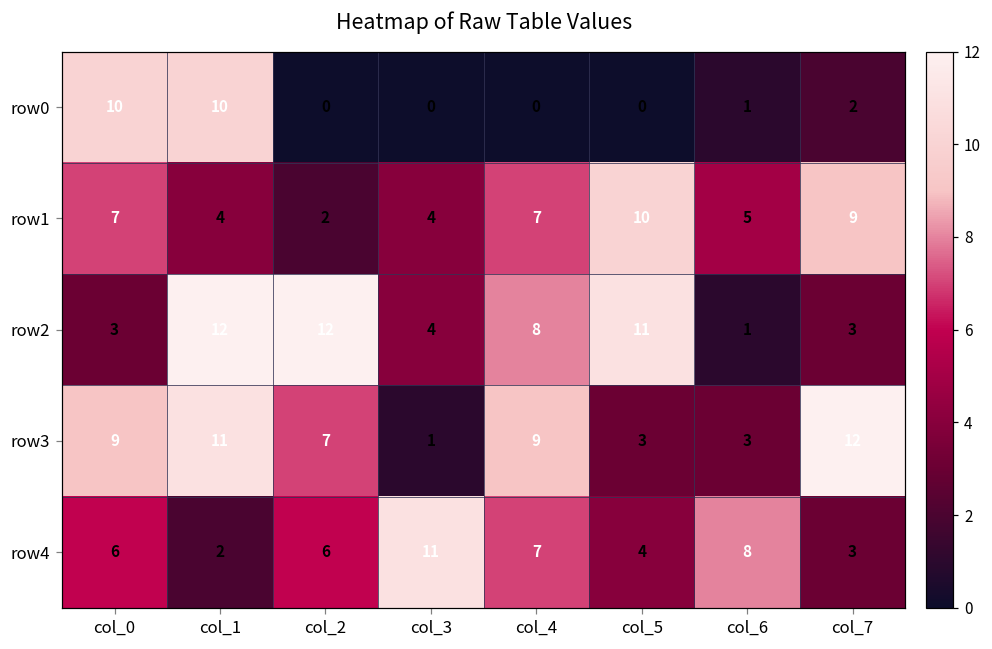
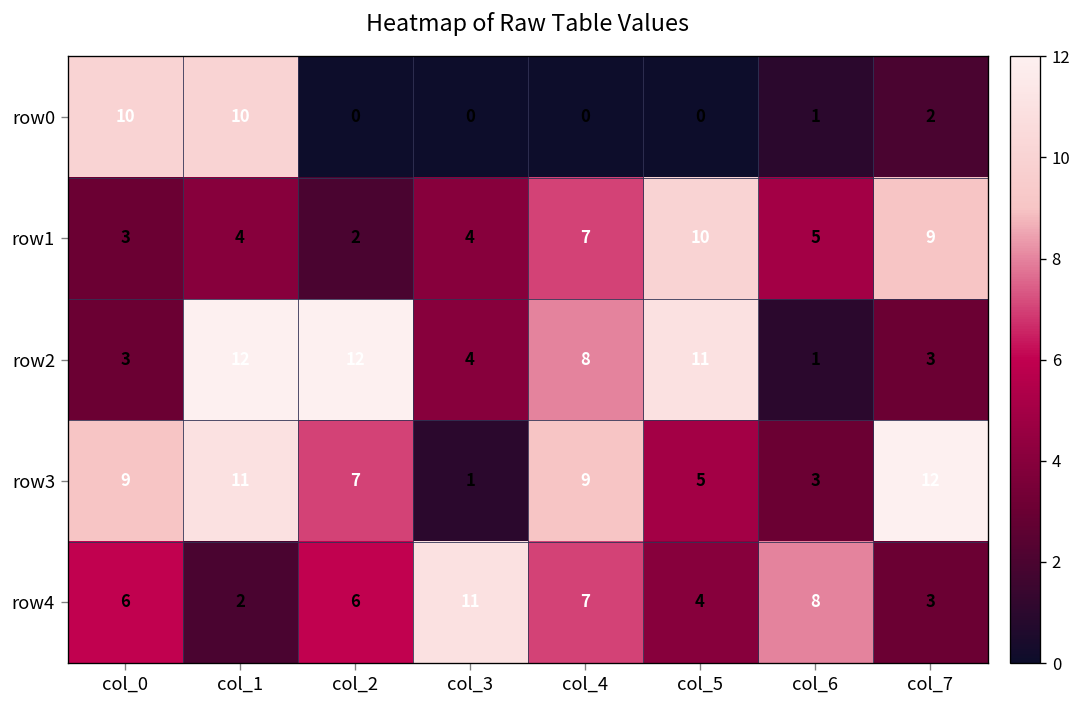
  {
    "row0": {
      "col_7": 2
    },
    "row1": {
-     "col_0": 7,
+     "col_0": 3,
      "col_1": 4,
      "col_2": 2,
      "col_3": 4,
      "col_4": 7,
      "col_6": 5,
      "col_7": 9
    },
    "row2": {
      "col_0": 3,
      "col_3": 4,
      "col_4": 8,
      "col_7": 3
    },
    "row3": {
      "col_0": 9,
      "col_2": 7,
      "col_4": 9,
-     "col_5": 3,
+     "col_5": 5,
      "col_6": 3
    },
    "row4": {
      "col_0": 6,
      "col_1": 2,
      "col_2": 6,
      "col_4": 7,
      "col_5": 4,
      "col_6": 8,
      "col_7": 3
    }
  }
